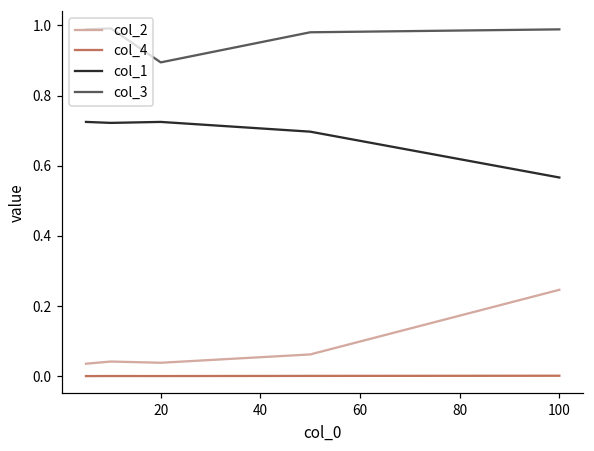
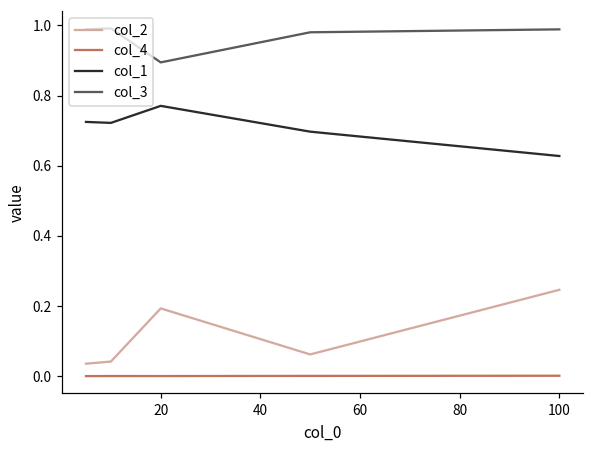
  {
    "col_2": {
-     "20": 0.04,
+     "20": 0.19,
      "100": 0.25
    },
    "col_4": {
      "20": 0.00,
      "100": 0.00
    },
    "col_1": {
-     "20": 0.73,
-     "100": 0.57
+     "20": 0.77,
+     "100": 0.63
    },
    "col_3": {
      "20": 0.89,
      "100": 0.99
    }
  }
